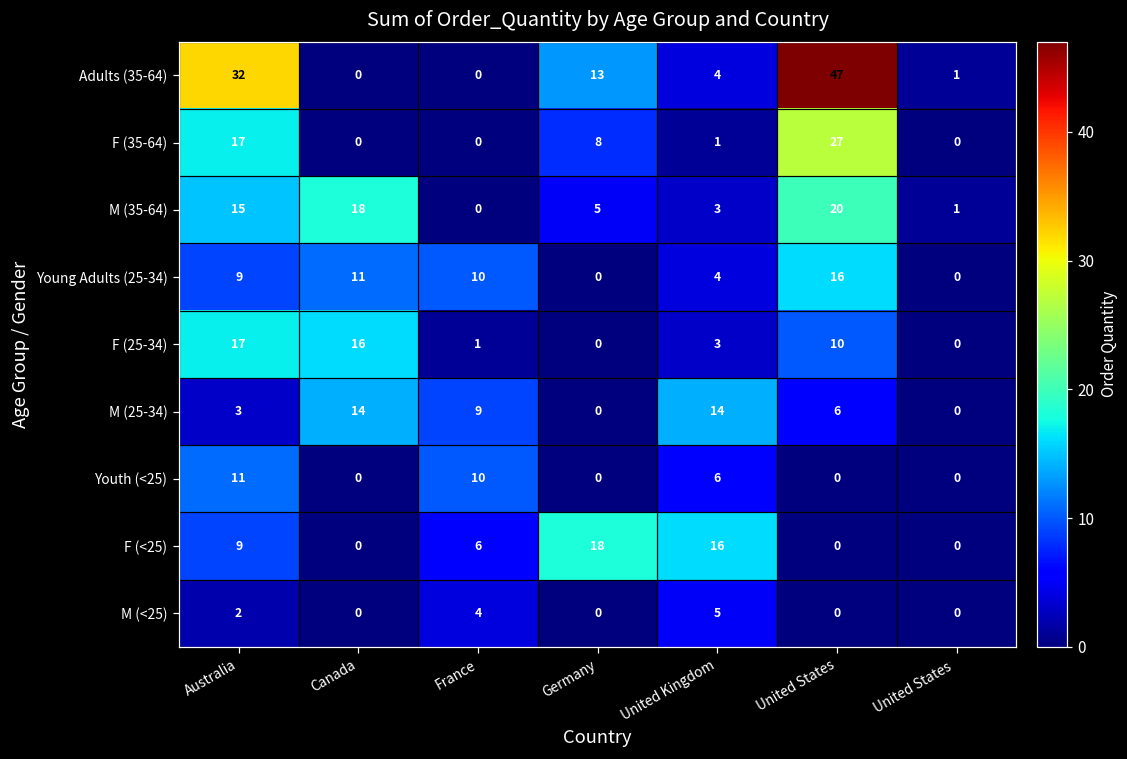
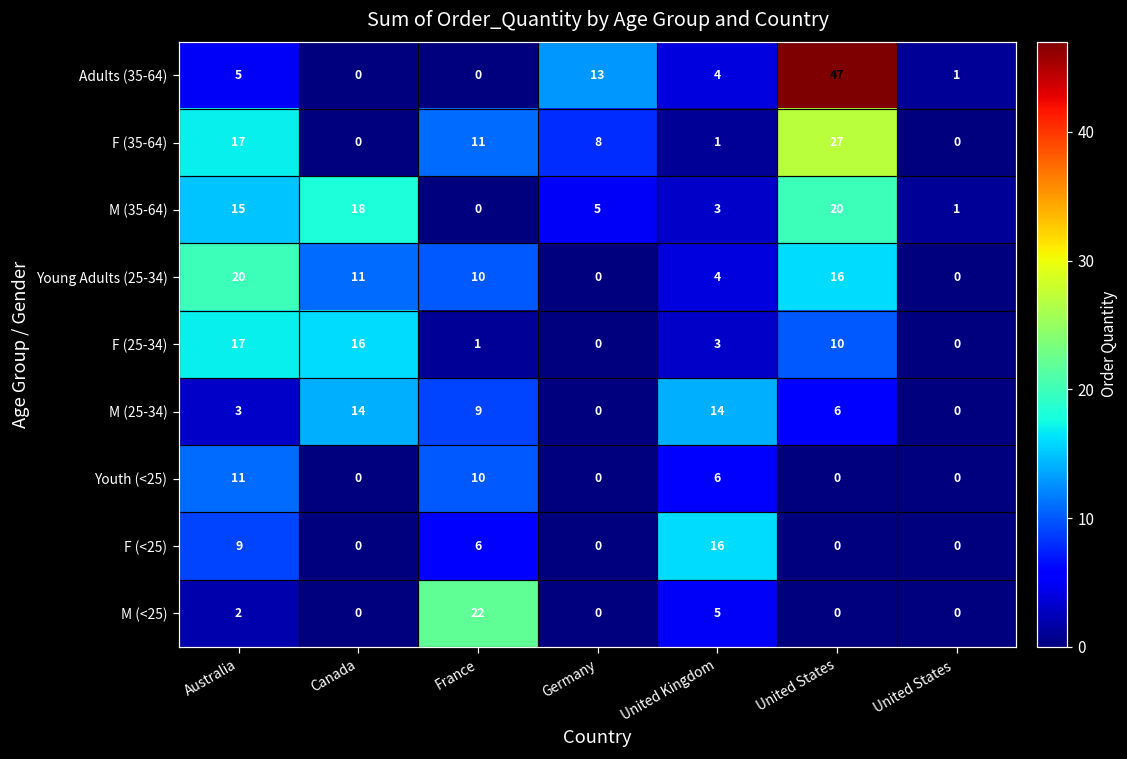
  {
    "Adults (35-64)": {
-     "Australia": 32,
+     "Australia": 5,
      "Canada": 0,
      "France": 0,
      "Germany": 13,
      "United Kingdom": 4
    },
    "F (35-64)": {
      "Australia": 17,
      "Canada": 0,
-     "France": 0,
+     "France": 11,
      "Germany": 8,
      "United Kingdom": 1
    },
    "M (35-64)": {
      "Australia": 15,
      "Canada": 18,
      "France": 0,
      "Germany": 5,
      "United Kingdom": 3
    },
    "Young Adults (25-34)": {
-     "Australia": 9,
+     "Australia": 20,
      "Canada": 11,
      "France": 10,
      "Germany": 0,
      "United Kingdom": 4
    },
    "F (25-34)": {
      "Australia": 17,
      "Canada": 16,
      "France": 1,
      "Germany": 0,
      "United Kingdom": 3
    },
    "M (25-34)": {
      "Australia": 3,
      "Canada": 14,
      "France": 9,
      "Germany": 0,
      "United Kingdom": 14
    },
    "Youth (<25)": {
      "Australia": 11,
      "Canada": 0,
      "France": 10,
      "Germany": 0,
      "United Kingdom": 6
    },
    "F (<25)": {
      "Australia": 9,
      "Canada": 0,
      "France": 6,
-     "Germany": 18,
+     "Germany": 0,
      "United Kingdom": 16
    },
    "M (<25)": {
      "Australia": 2,
      "Canada": 0,
-     "France": 4,
+     "France": 22,
      "Germany": 0,
      "United Kingdom": 5
    }
  }
